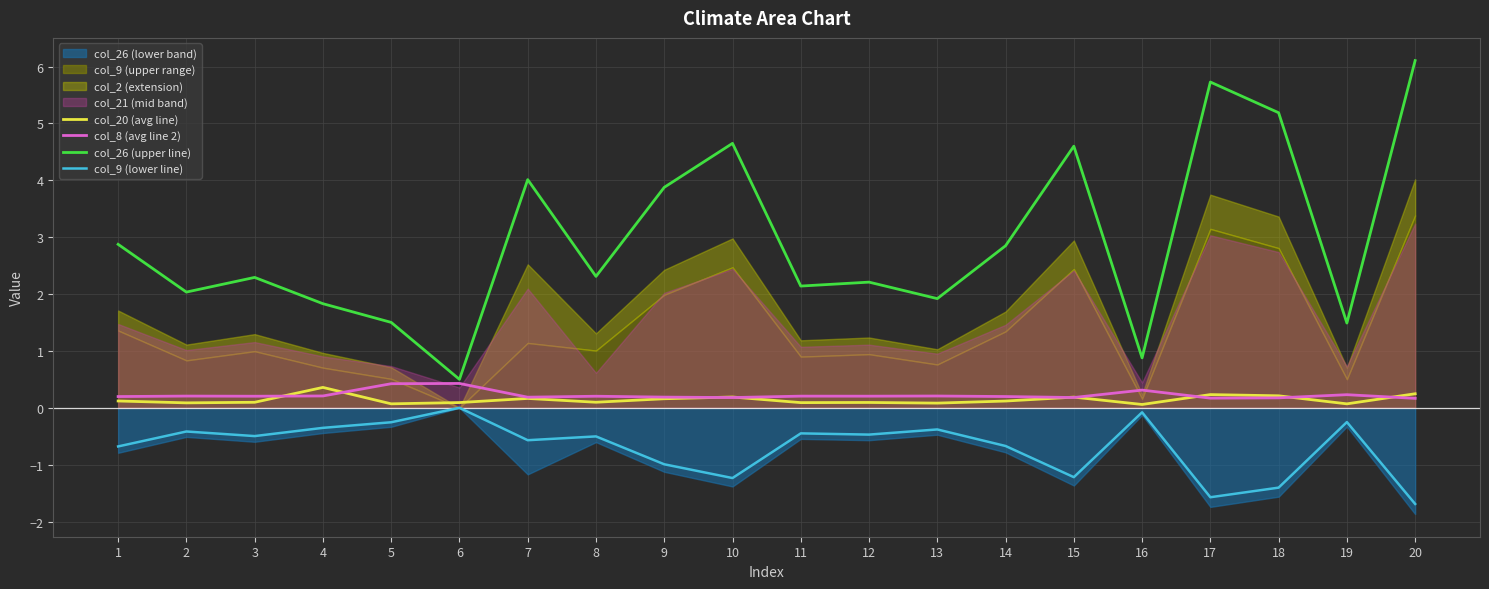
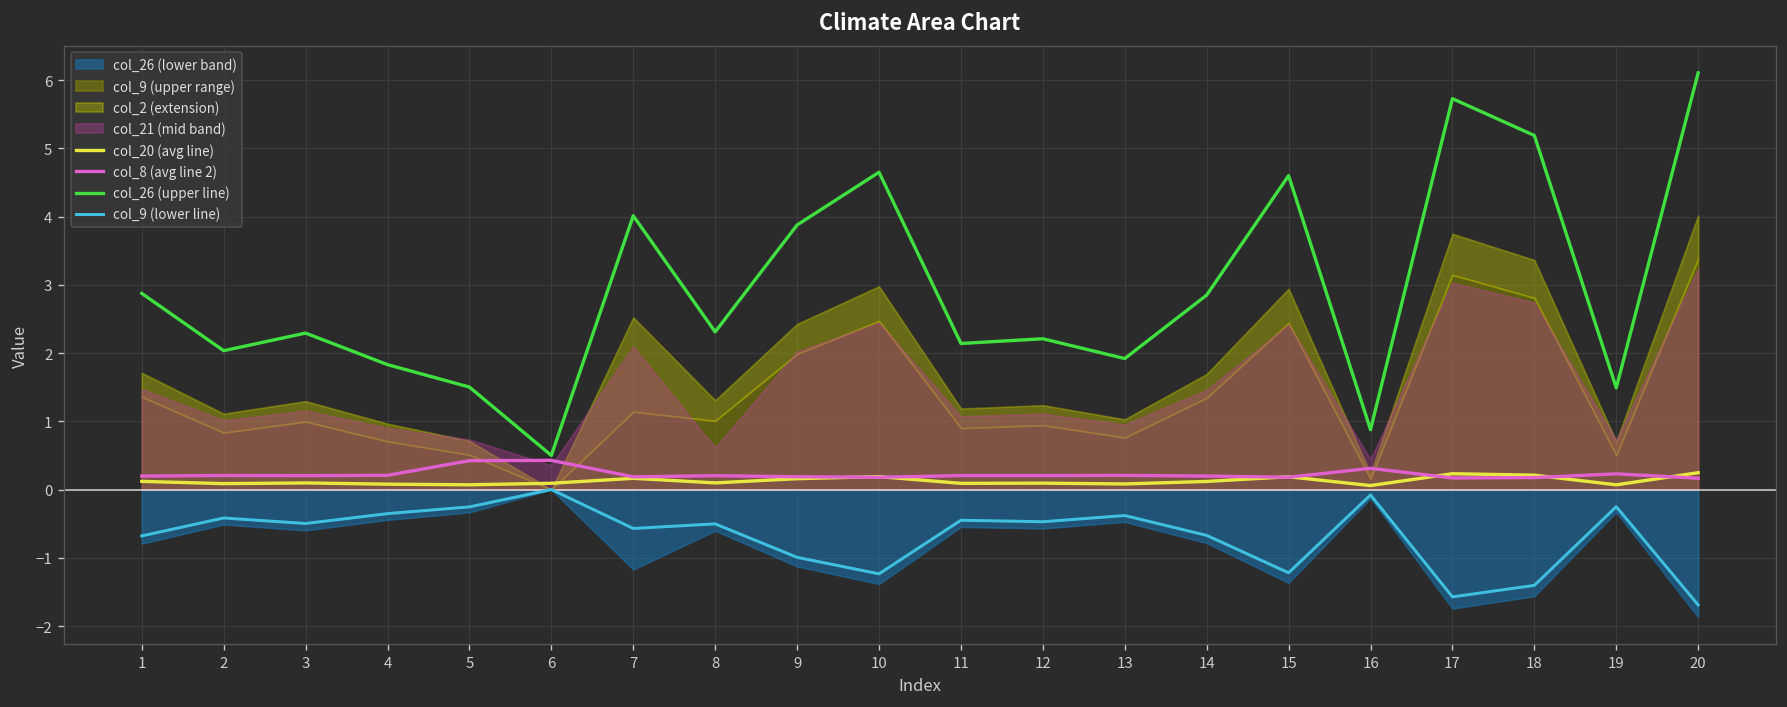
  {
    "col_20 (avg line)": {
      "1": 0.1,
      "2": 0.1,
      "3": 0.1,
-     "4": 0.4,
+     "4": 0.1,
      "5": 0.1,
      "6": 0.1,
      "8": 0.1,
      "11": 0.1,
      "12": 0.1,
      "13": 0.1,
      "14": 0.1,
      "16": 0.1,
      "17": 0.2,
      "19": 0.1,
      "20": 0.2
    },
    "col_8 (avg line 2)": {
      "1": 0.2,
      "2": 0.2,
      "3": 0.2,
      "4": 0.2,
      "5": 0.4,
      "6": 0.4,
      "8": 0.2,
      "11": 0.2,
      "12": 0.2,
      "13": 0.2,
      "14": 0.2,
      "16": 0.3,
      "17": 0.2,
      "19": 0.2,
      "20": 0.2
    },
    "col_26 (upper line)": {
      "1": 2.9,
      "2": 2.0,
      "3": 2.3,
      "4": 1.8,
      "5": 1.5,
      "6": 0.5,
      "7": 4.0,
      "8": 2.3,
      "9": 3.9,
      "10": 4.6,
      "11": 2.1,
      "12": 2.2,
      "13": 1.9,
      "14": 2.8,
      "15": 4.6,
      "16": 0.9,
      "17": 5.7,
      "18": 5.2,
      "19": 1.5,
      "20": 6.1
    },
    "col_9 (lower line)": {
      "1": -0.7,
      "2": -0.4,
      "3": -0.5,
      "4": -0.4,
      "5": -0.3,
      "7": -0.6,
      "8": -0.5,
      "9": -1.0,
      "10": -1.2,
      "11": -0.4,
      "12": -0.5,
      "13": -0.4,
      "14": -0.7,
      "15": -1.2,
      "16": -0.1,
      "17": -1.6,
      "18": -1.4,
      "19": -0.3,
      "20": -1.7
    },
    "col_21 (mid band)": {
      "1": 1.5,
      "2": 1.0,
      "3": 1.2,
      "4": 0.9,
      "6": 0.4,
      "7": 2.1,
      "8": 0.6,
      "11": 1.1,
      "12": 1.1,
      "13": 1.0,
      "14": 1.5,
      "16": 0.4,
      "17": 3.0,
      "18": 2.7,
      "20": 3.2
    }
  }
